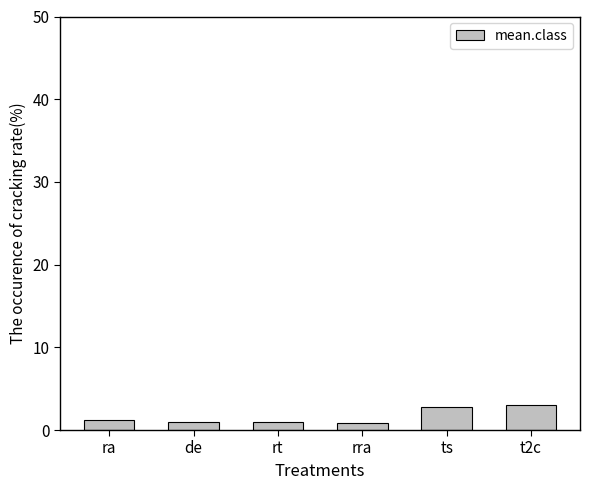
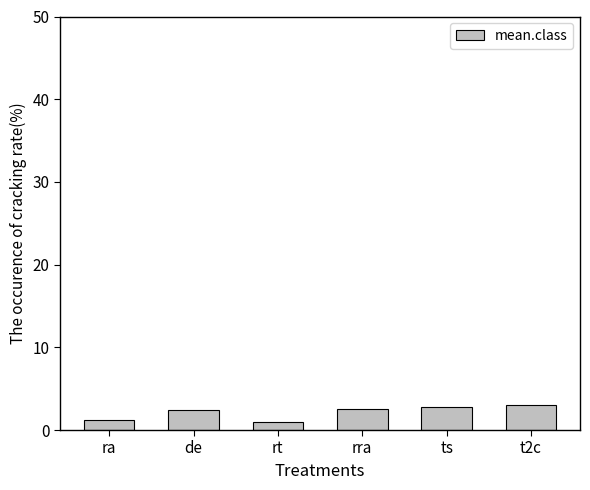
  {
    "ra": 1,
-   "de": 1,
+   "de": 2,
    "rt": 1,
-   "rra": 1,
+   "rra": 3,
    "ts": 3,
    "t2c": 3
  }
